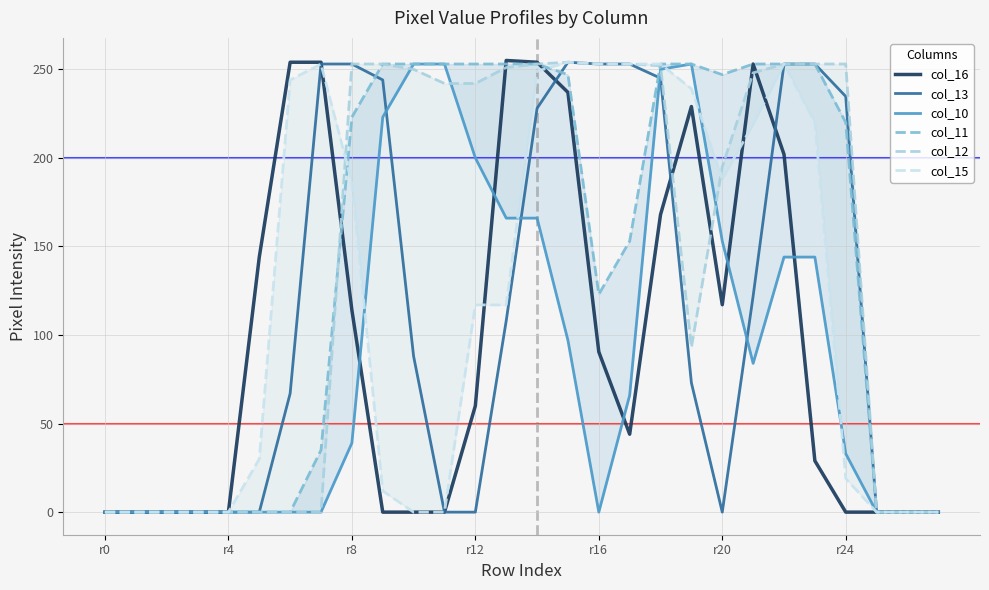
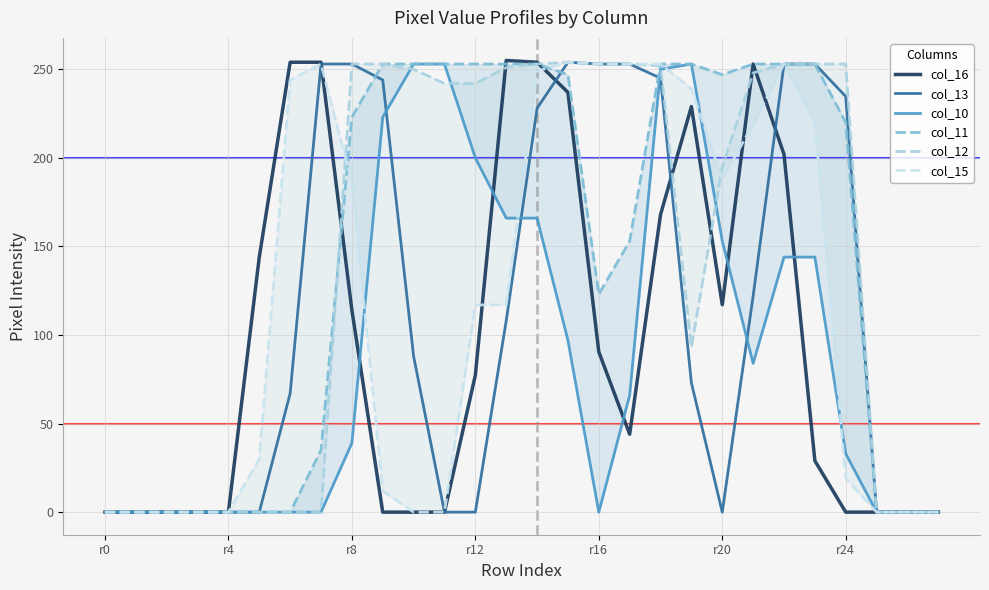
  {
    "col_16": {
      "r8": 114,
-     "r12": 60,
+     "r12": 77,
      "r16": 91,
      "r20": 117,
      "r24": 0
    },
    "col_13": {
      "r12": 0,
      "r20": 0,
      "r24": 235
    },
    "col_10": {
      "r8": 39,
      "r12": 200,
      "r16": 0,
      "r20": 153,
      "r24": 33
    }
  }
